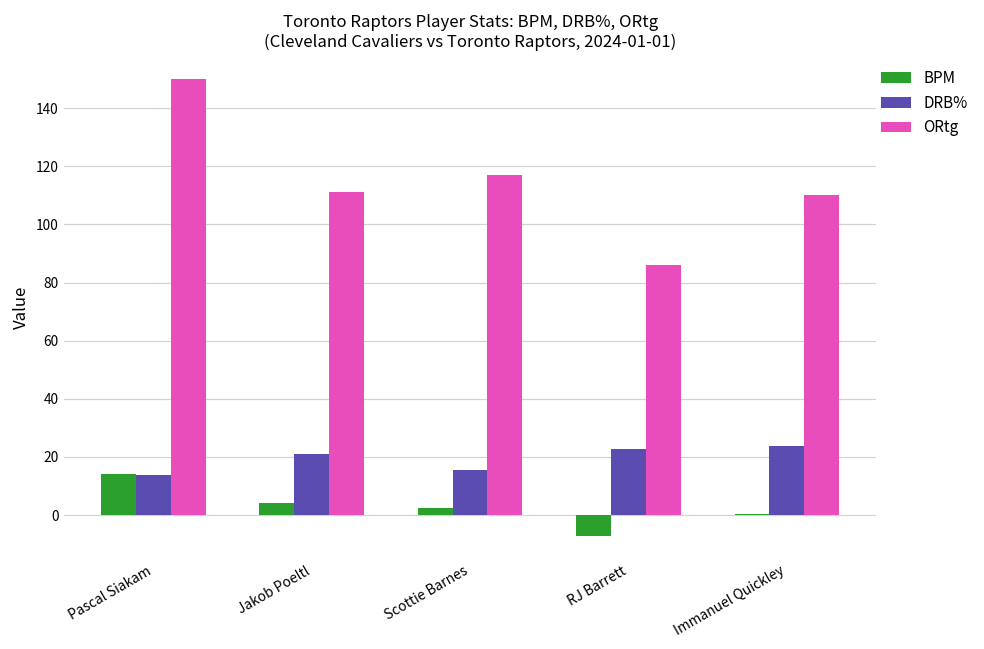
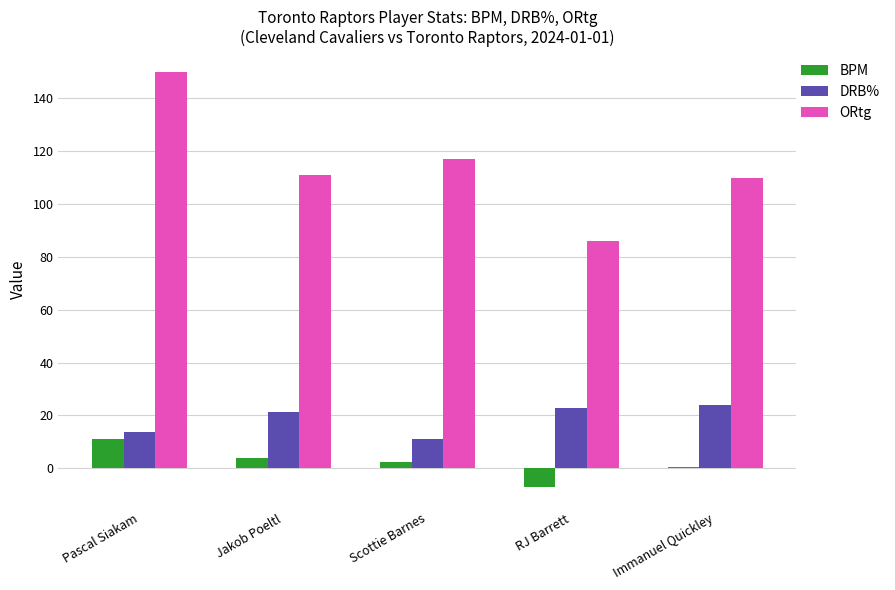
  {
    "BPM": {
-     "Pascal Siakam": 14,
+     "Pascal Siakam": 11,
      "Jakob Poeltl": 4,
      "Scottie Barnes": 2,
      "RJ Barrett": -7
    },
    "DRB%": {
      "Pascal Siakam": 14,
      "Jakob Poeltl": 21,
-     "Scottie Barnes": 16,
+     "Scottie Barnes": 11,
      "RJ Barrett": 23,
      "Immanuel Quickley": 24
    },
    "ORtg": {
      "Pascal Siakam": 150,
      "Jakob Poeltl": 111,
      "Scottie Barnes": 117,
      "RJ Barrett": 86,
      "Immanuel Quickley": 110
    }
  }
